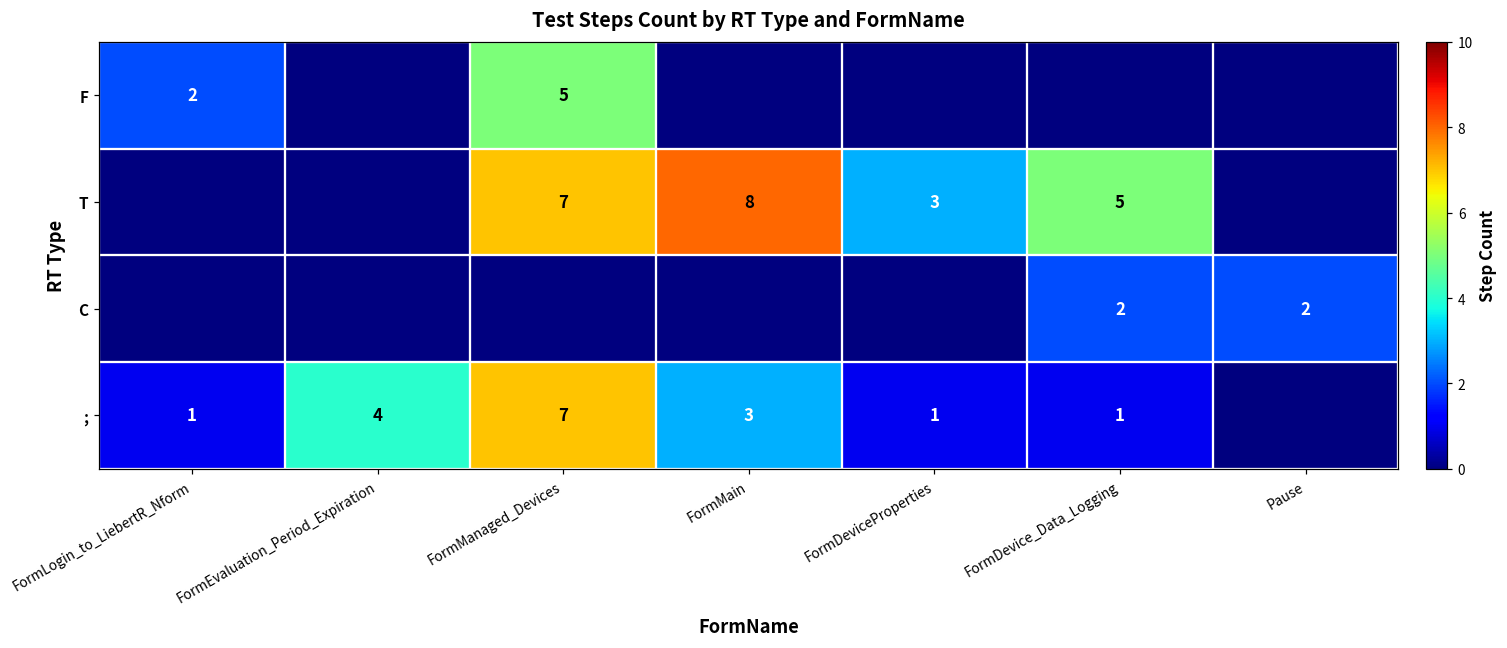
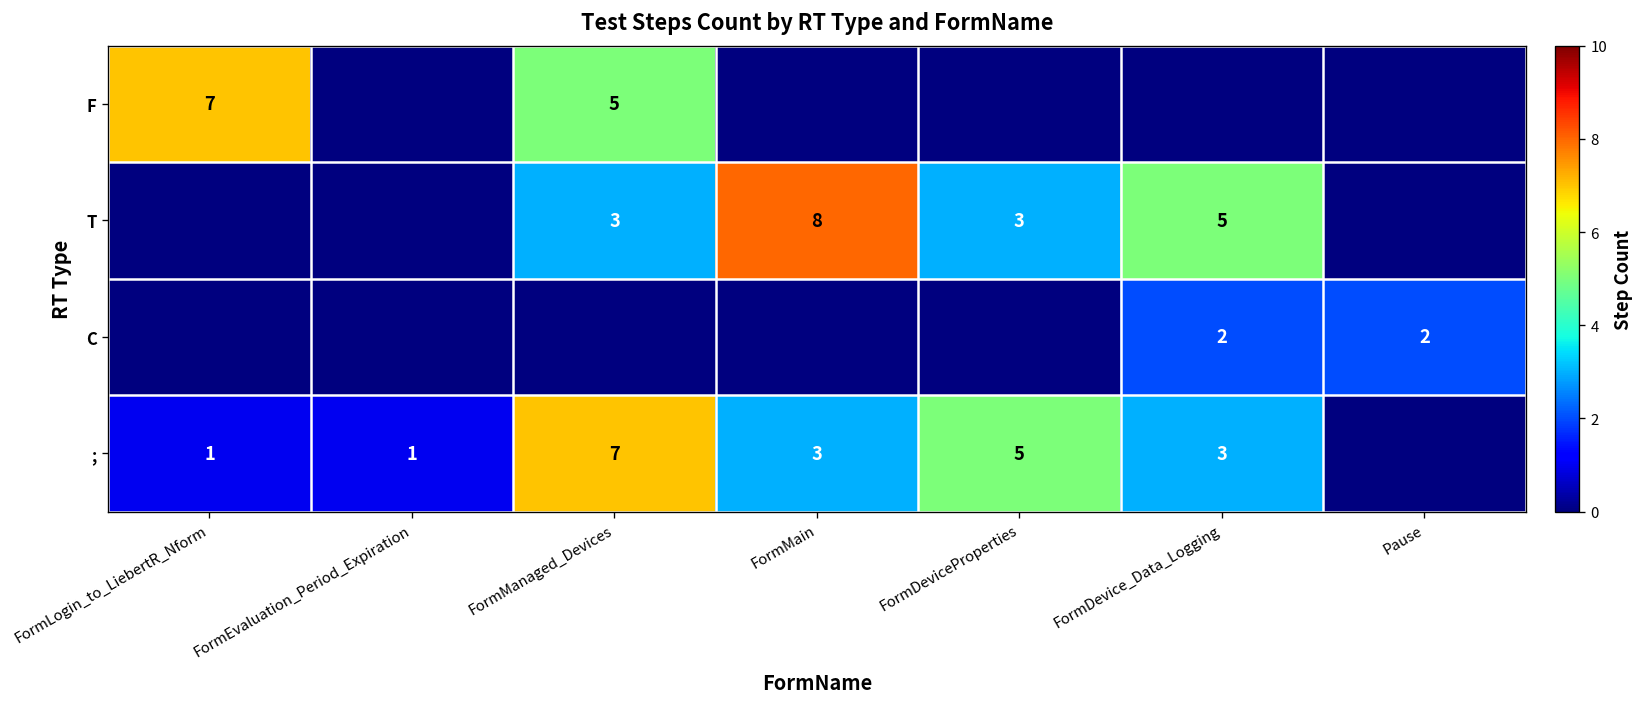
  {
    "F": {
-     "FormLogin_to_LiebertR_Nform": 2,
+     "FormLogin_to_LiebertR_Nform": 7,
      "FormManaged_Devices": 5
    },
    "T": {
-     "FormManaged_Devices": 7,
+     "FormManaged_Devices": 3,
      "FormMain": 8,
      "FormDeviceProperties": 3,
      "FormDevice_Data_Logging": 5
    },
    "C": {
      "FormDevice_Data_Logging": 2,
      "Pause": 2
    },
    ";": {
      "FormLogin_to_LiebertR_Nform": 1,
-     "FormEvaluation_Period_Expiration": 4,
+     "FormEvaluation_Period_Expiration": 1,
      "FormManaged_Devices": 7,
      "FormMain": 3,
-     "FormDeviceProperties": 1,
-     "FormDevice_Data_Logging": 1
+     "FormDeviceProperties": 5,
+     "FormDevice_Data_Logging": 3
    }
  }
